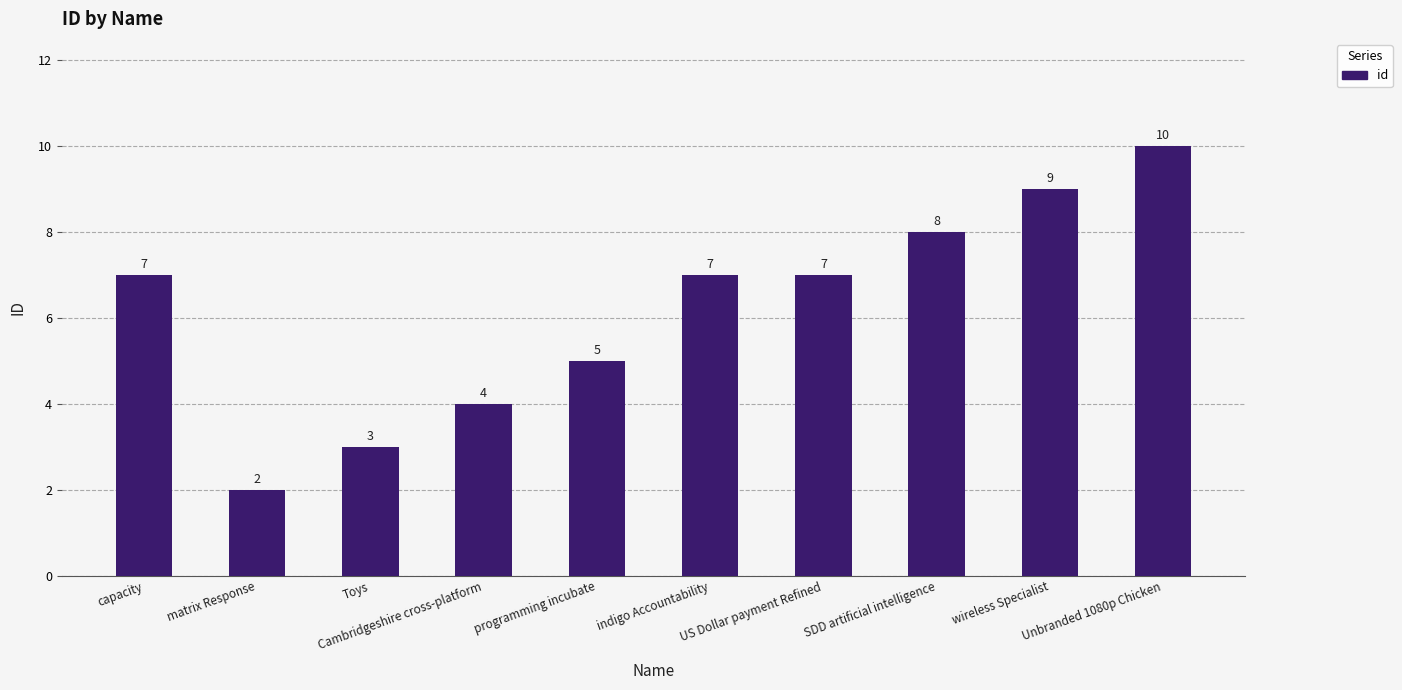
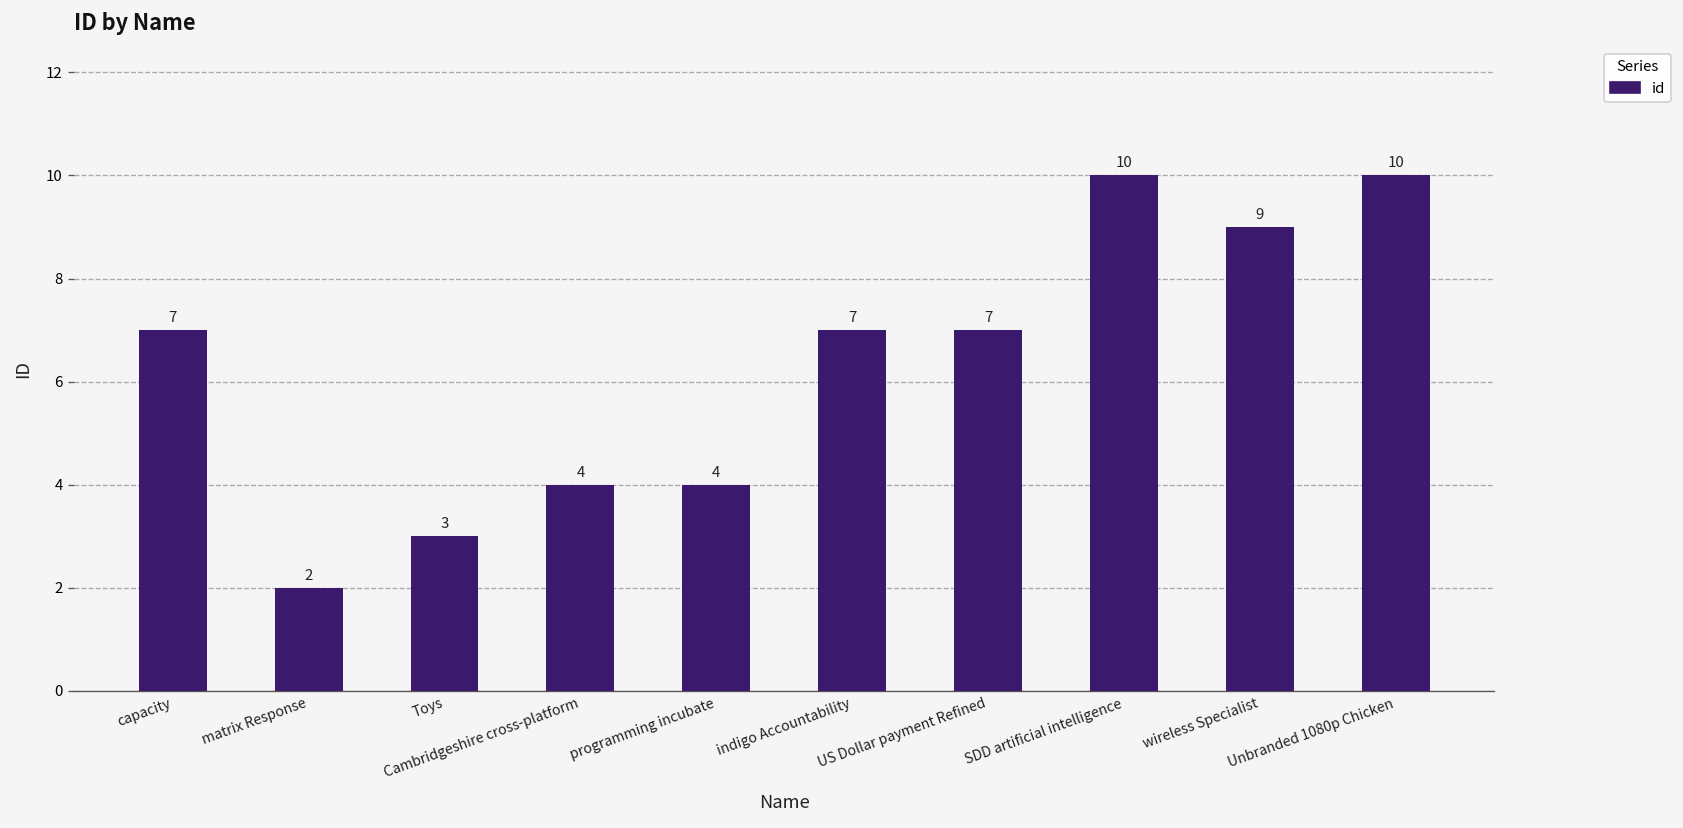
  {
    "capacity": 7,
    "matrix Response": 2,
    "Toys": 3,
    "Cambridgeshire cross-platform": 4,
-   "programming incubate": 5,
+   "programming incubate": 4,
    "indigo Accountability": 7,
    "US Dollar payment Refined": 7,
-   "SDD artificial intelligence": 8,
+   "SDD artificial intelligence": 10,
    "wireless Specialist": 9,
    "Unbranded 1080p Chicken": 10
  }
